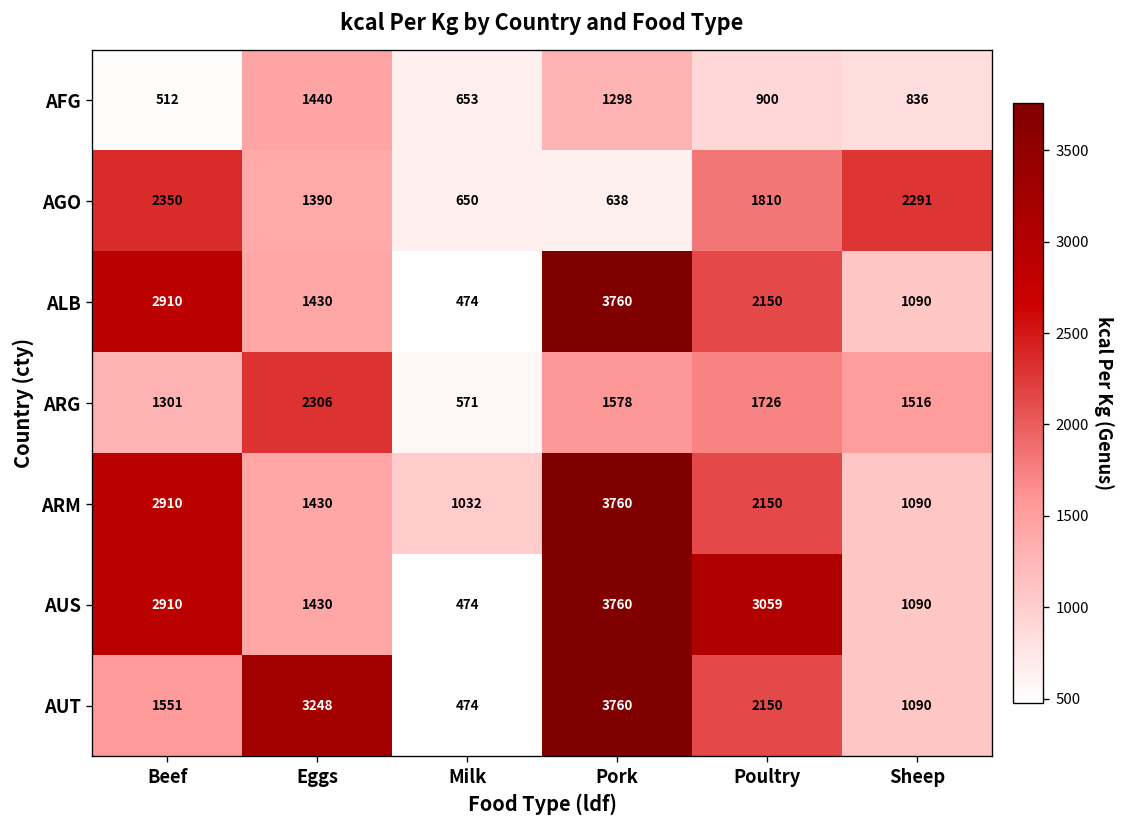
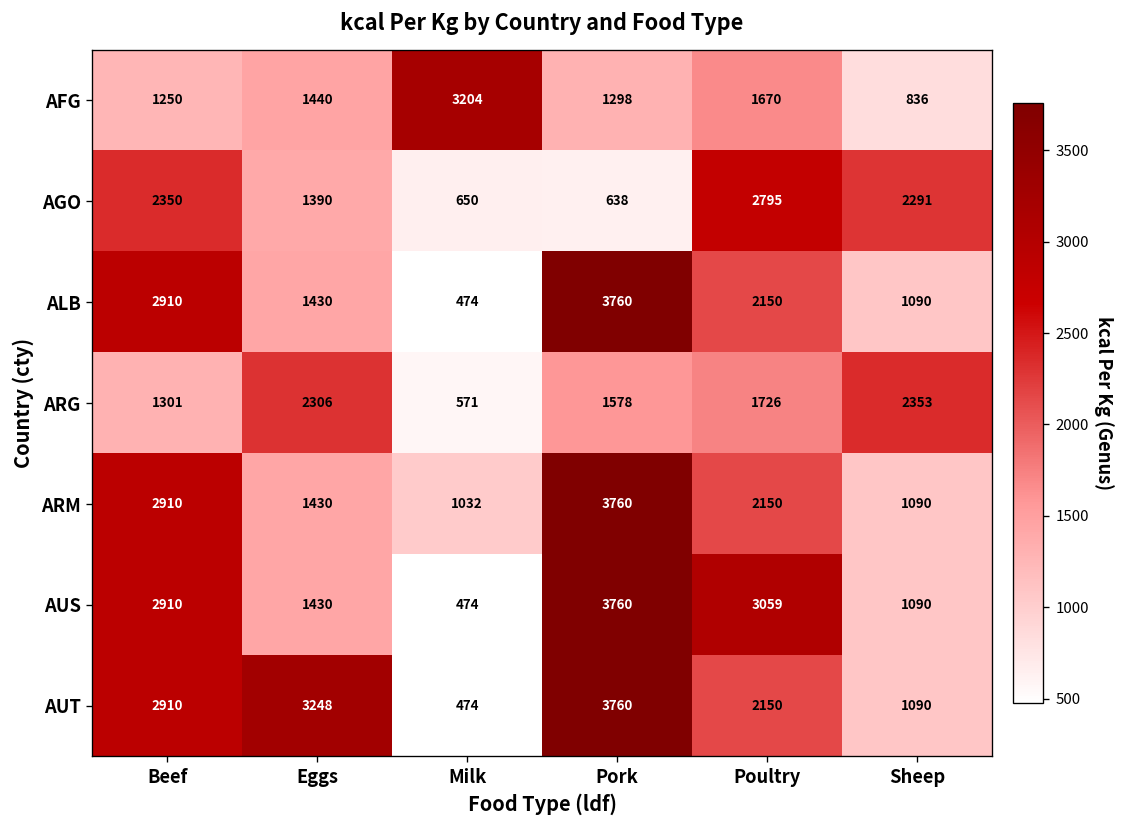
  {
    "AFG": {
-     "Beef": 512,
+     "Beef": 1250,
      "Eggs": 1440,
-     "Milk": 653,
+     "Milk": 3204,
      "Pork": 1298,
-     "Poultry": 900,
+     "Poultry": 1670,
      "Sheep": 836
    },
    "AGO": {
      "Beef": 2350,
      "Eggs": 1390,
      "Milk": 650,
      "Pork": 638,
-     "Poultry": 1810,
+     "Poultry": 2795,
      "Sheep": 2291
    },
    "ALB": {
      "Beef": 2910,
      "Eggs": 1430,
      "Milk": 474,
      "Pork": 3760,
      "Poultry": 2150,
      "Sheep": 1090
    },
    "ARG": {
      "Beef": 1301,
      "Eggs": 2306,
      "Milk": 571,
      "Pork": 1578,
      "Poultry": 1726,
-     "Sheep": 1516
+     "Sheep": 2353
    },
    "ARM": {
      "Beef": 2910,
      "Eggs": 1430,
      "Milk": 1032,
      "Pork": 3760,
      "Poultry": 2150,
      "Sheep": 1090
    },
    "AUS": {
      "Beef": 2910,
      "Eggs": 1430,
      "Milk": 474,
      "Pork": 3760,
      "Poultry": 3059,
      "Sheep": 1090
    },
    "AUT": {
-     "Beef": 1551,
+     "Beef": 2910,
      "Eggs": 3248,
      "Milk": 474,
      "Pork": 3760,
      "Poultry": 2150,
      "Sheep": 1090
    }
  }
